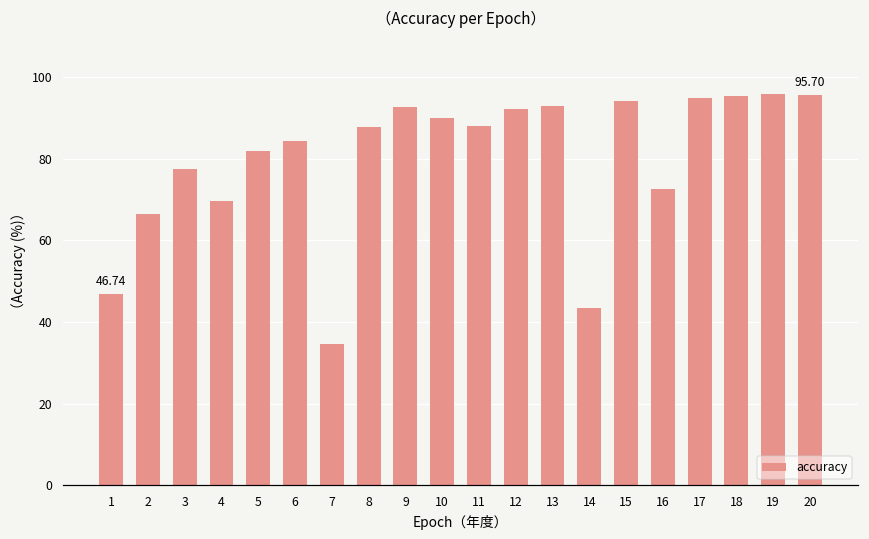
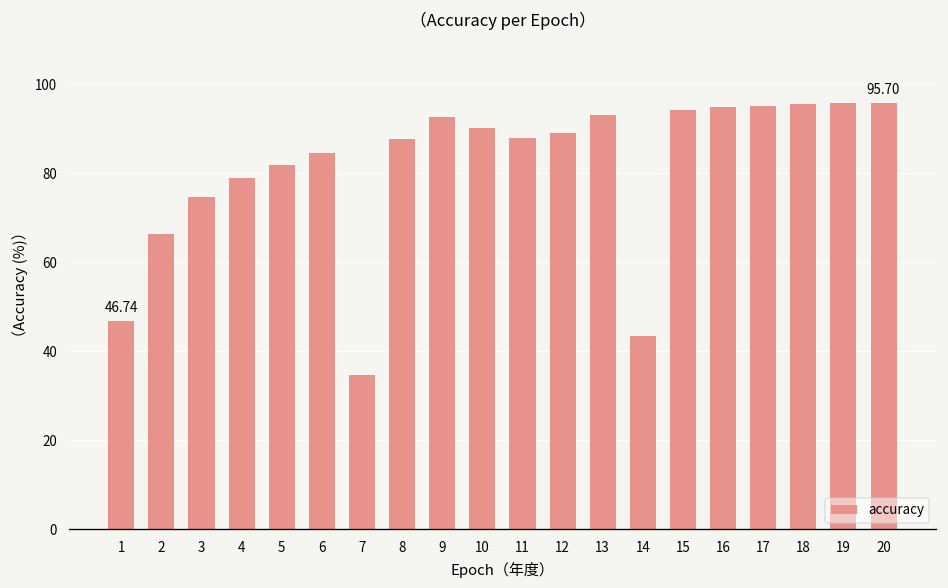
  {
    "2": 66,
-   "3": 77,
-   "4": 70,
+   "3": 75,
+   "4": 79,
    "5": 82,
    "6": 84,
    "7": 35,
    "8": 88,
    "9": 93,
    "10": 90,
    "11": 88,
-   "12": 92,
+   "12": 89,
    "13": 93,
    "14": 43,
    "15": 94,
-   "16": 73,
+   "16": 95,
    "17": 95,
    "18": 95,
    "19": 96
  }
